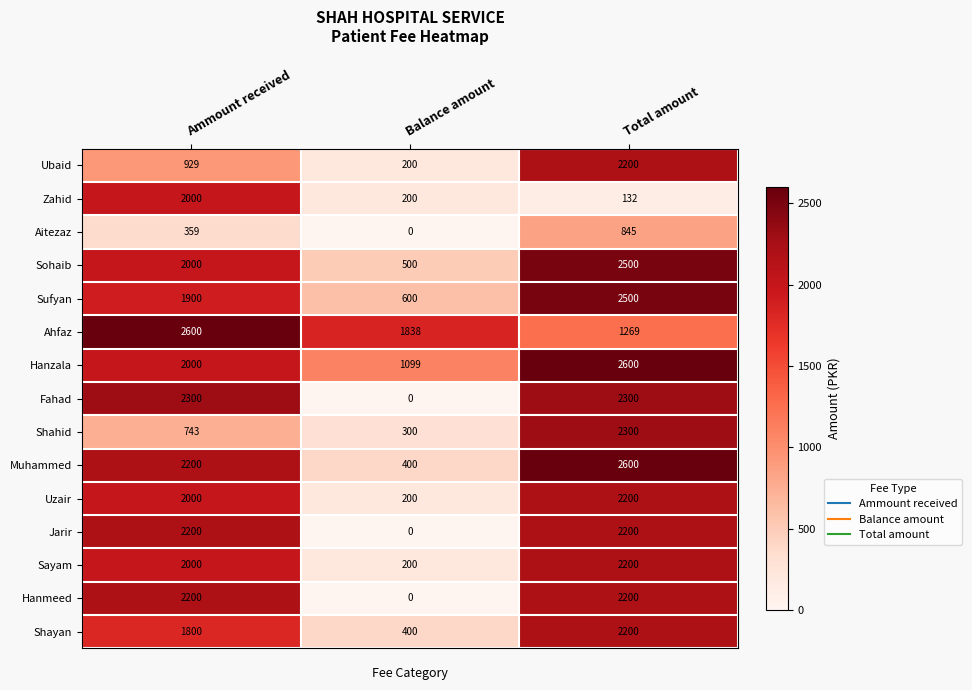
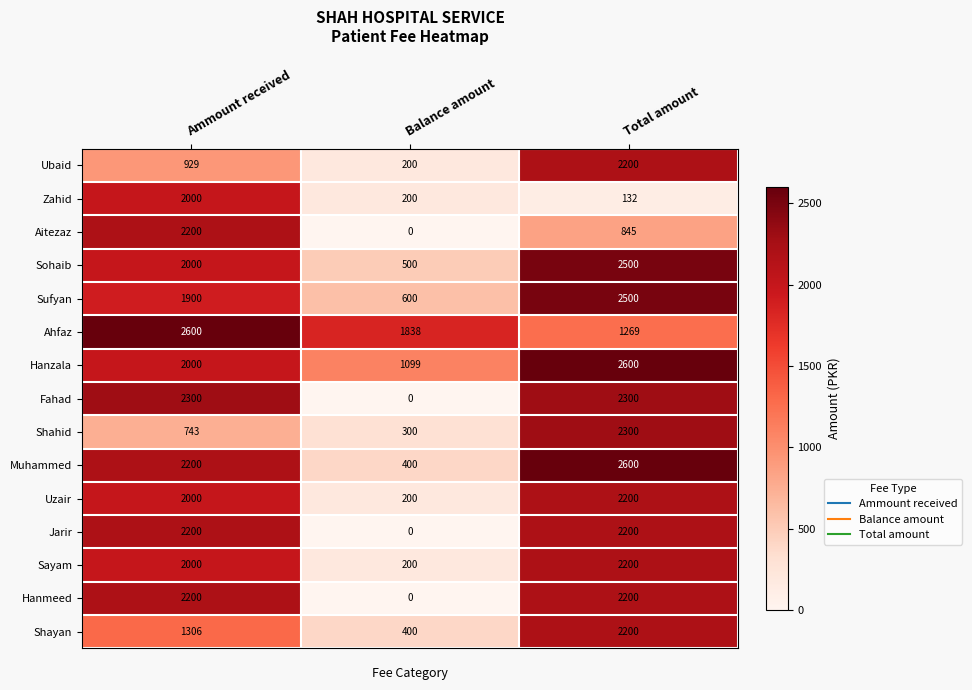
  {
    "Ubaid": {
      "Ammount received": 929,
      "Balance amount": 200,
      "Total amount": 2200
    },
    "Zahid": {
      "Ammount received": 2000,
      "Balance amount": 200,
      "Total amount": 132
    },
    "Aitezaz": {
-     "Ammount received": 359,
+     "Ammount received": 2200,
      "Balance amount": 0,
      "Total amount": 845
    },
    "Sohaib": {
      "Ammount received": 2000,
      "Balance amount": 500,
      "Total amount": 2500
    },
    "Sufyan": {
      "Ammount received": 1900,
      "Balance amount": 600,
      "Total amount": 2500
    },
    "Ahfaz": {
      "Ammount received": 2600,
      "Balance amount": 1838,
      "Total amount": 1269
    },
    "Hanzala": {
      "Ammount received": 2000,
      "Balance amount": 1099,
      "Total amount": 2600
    },
    "Fahad": {
      "Ammount received": 2300,
      "Balance amount": 0,
      "Total amount": 2300
    },
    "Shahid": {
      "Ammount received": 743,
      "Balance amount": 300,
      "Total amount": 2300
    },
    "Muhammed": {
      "Ammount received": 2200,
      "Balance amount": 400,
      "Total amount": 2600
    },
    "Uzair": {
      "Ammount received": 2000,
      "Balance amount": 200,
      "Total amount": 2200
    },
    "Jarir": {
      "Ammount received": 2200,
      "Balance amount": 0,
      "Total amount": 2200
    },
    "Sayam": {
      "Ammount received": 2000,
      "Balance amount": 200,
      "Total amount": 2200
    },
    "Hanmeed": {
      "Ammount received": 2200,
      "Balance amount": 0,
      "Total amount": 2200
    },
    "Shayan": {
-     "Ammount received": 1800,
+     "Ammount received": 1306,
      "Balance amount": 400,
      "Total amount": 2200
    }
  }
